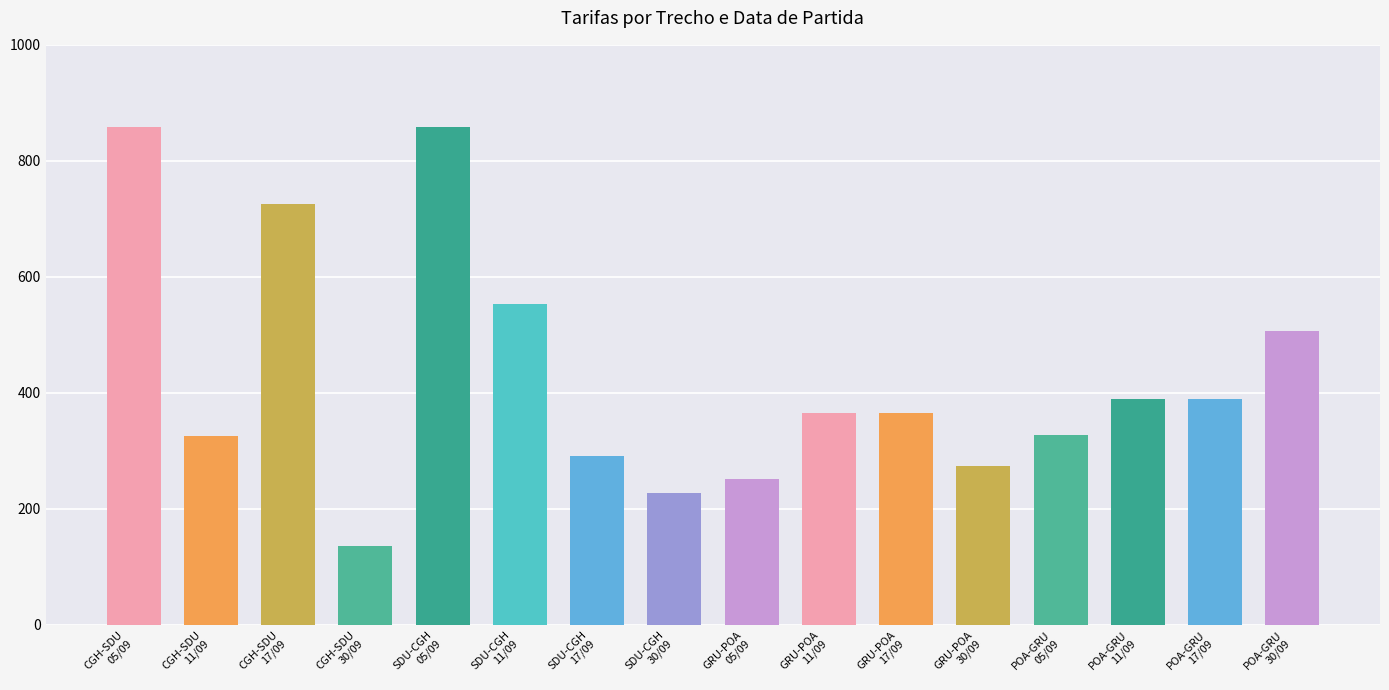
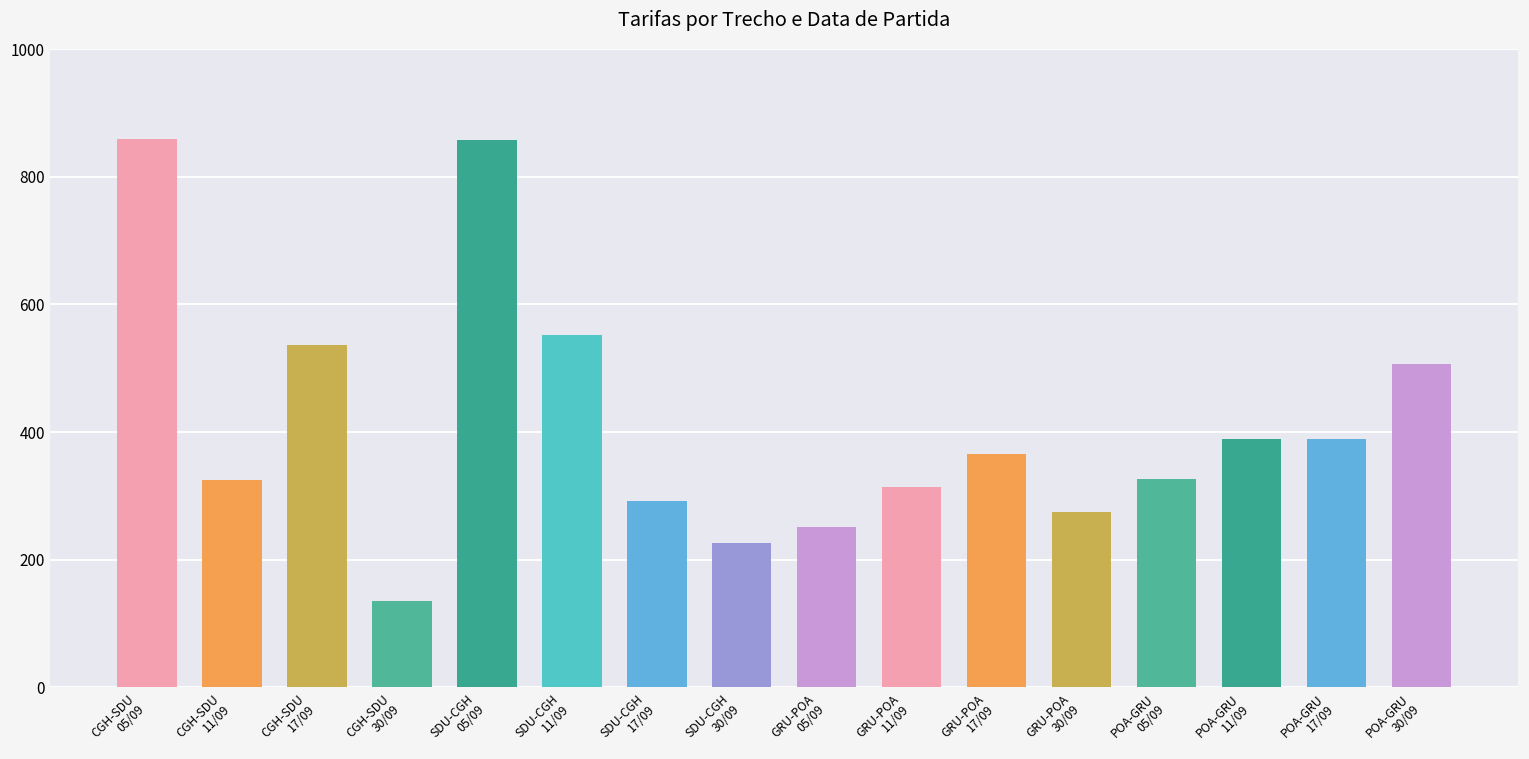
  {
    "CGH-SDU 05/09": 860,
    "CGH-SDU 11/09": 330,
-   "CGH-SDU 17/09": 730,
+   "CGH-SDU 17/09": 540,
    "CGH-SDU 30/09": 140,
    "SDU-CGH 05/09": 860,
    "SDU-CGH 11/09": 550,
    "SDU-CGH 17/09": 290,
    "SDU-CGH 30/09": 230,
    "GRU-POA 05/09": 250,
-   "GRU-POA 11/09": 370,
+   "GRU-POA 11/09": 310,
    "GRU-POA 17/09": 370,
    "GRU-POA 30/09": 270,
    "POA-GRU 05/09": 330,
    "POA-GRU 11/09": 390,
    "POA-GRU 17/09": 390,
    "POA-GRU 30/09": 510
  }
